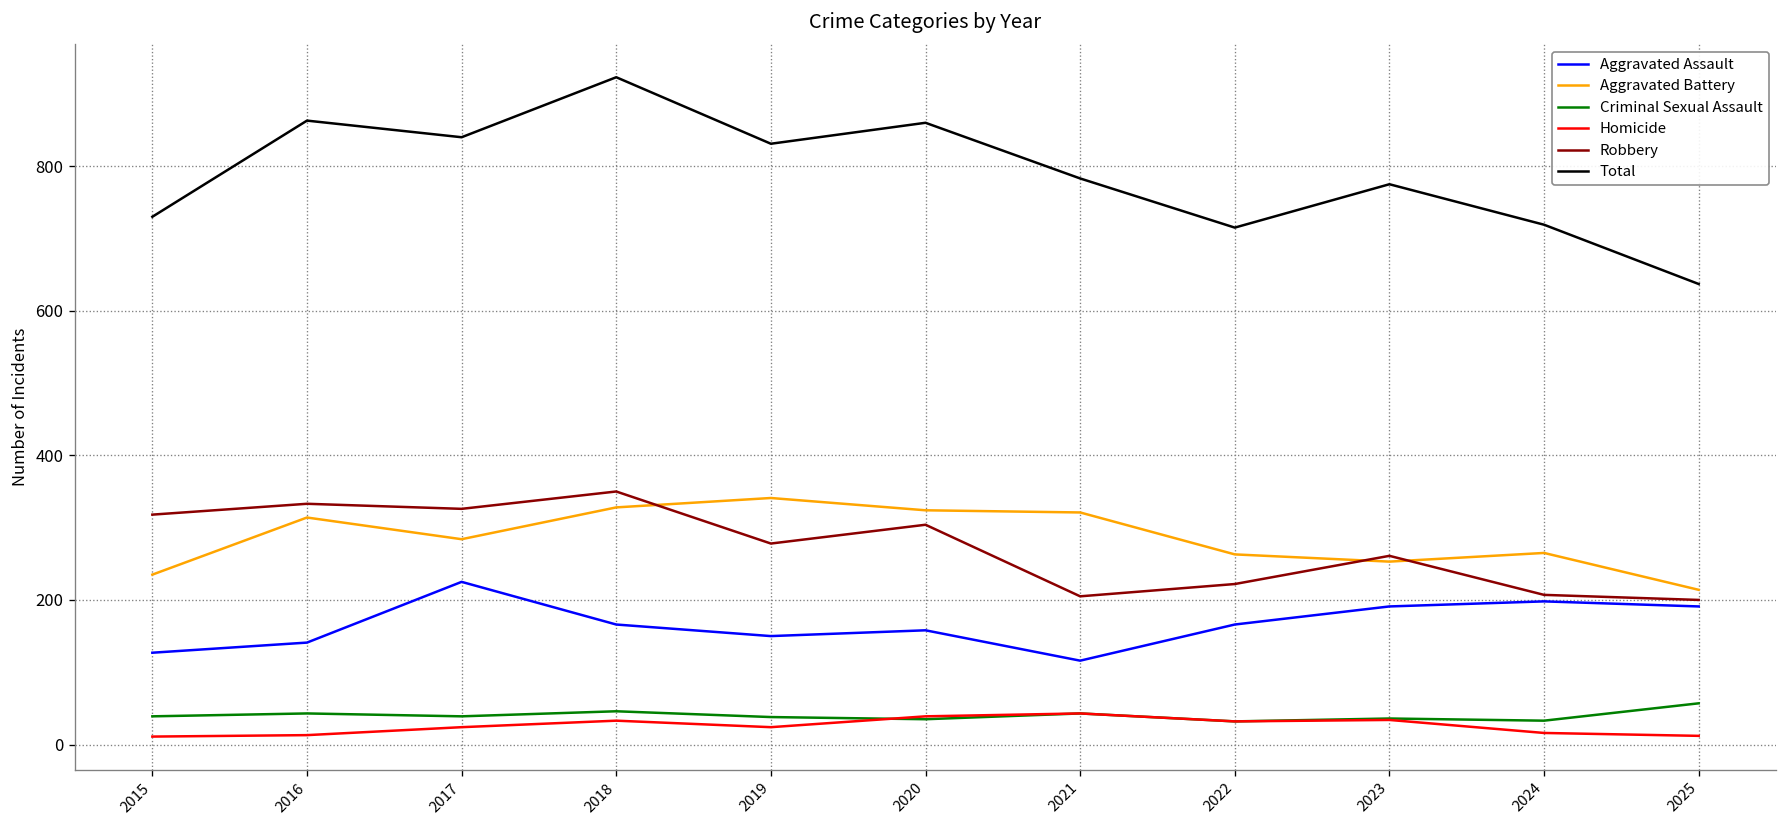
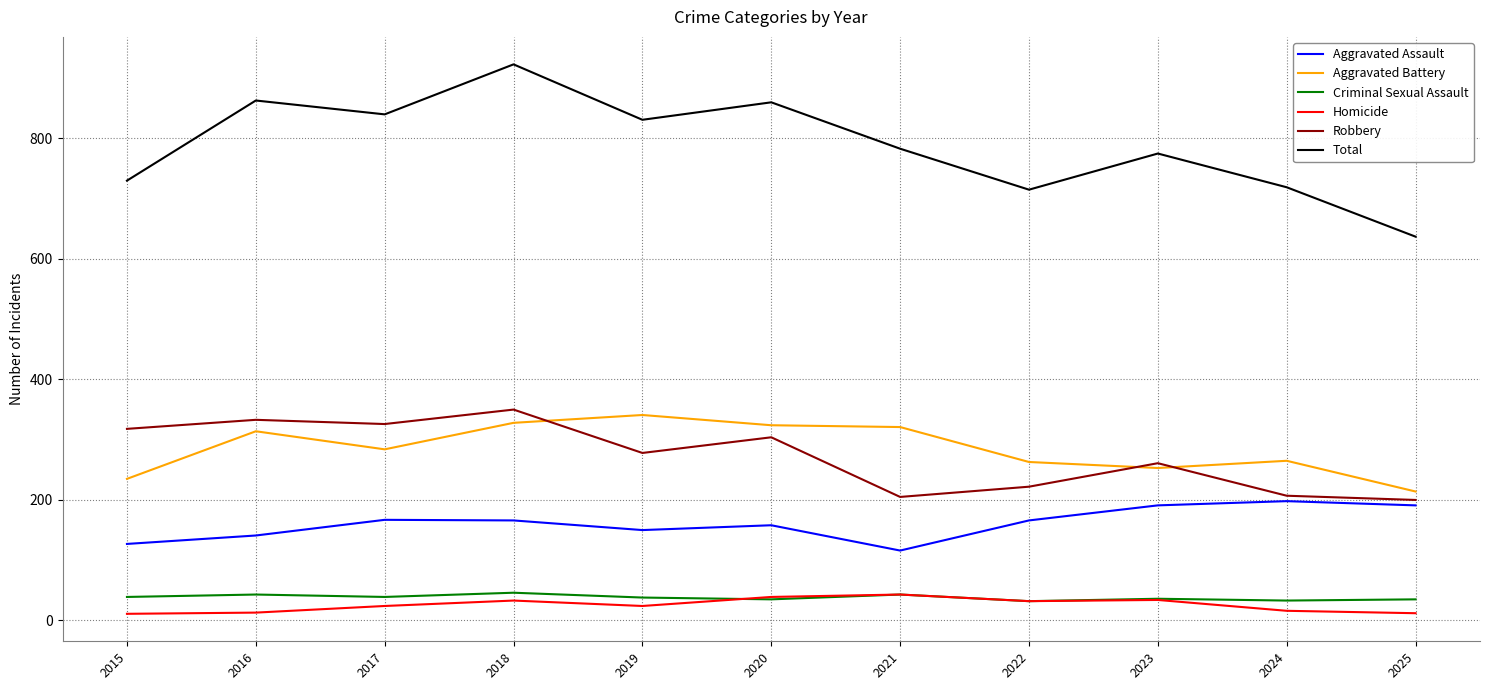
  {
    "Aggravated Assault": {
      "2015": 130,
      "2016": 140,
-     "2017": 230,
+     "2017": 170,
      "2018": 170,
      "2019": 150,
      "2020": 160,
      "2021": 120,
      "2022": 170,
      "2023": 190,
      "2024": 200,
      "2025": 190
    },
    "Aggravated Battery": {
      "2015": 240,
      "2016": 310,
      "2017": 280,
      "2018": 330,
      "2019": 340,
      "2020": 320,
      "2021": 320,
      "2022": 260,
      "2023": 250,
      "2024": 270,
      "2025": 210
    },
    "Criminal Sexual Assault": {
      "2015": 40,
      "2016": 40,
      "2017": 40,
      "2018": 50,
      "2019": 40,
      "2024": 30,
-     "2025": 60
+     "2025": 40
    },
    "Homicide": {
      "2015": 10,
      "2016": 10,
      "2017": 20,
      "2018": 30,
      "2019": 20,
      "2024": 20,
      "2025": 10
    },
    "Robbery": {
      "2015": 320,
      "2016": 330,
      "2017": 330,
      "2018": 350,
      "2019": 280,
      "2020": 300,
      "2021": 210,
      "2022": 220,
      "2023": 260,
      "2024": 210,
      "2025": 200
    },
    "Total": {
      "2015": 730,
      "2016": 860,
      "2017": 840,
      "2018": 920,
      "2019": 830,
      "2020": 860,
      "2021": 780,
      "2022": 720,
      "2023": 780,
      "2024": 720,
      "2025": 640
    }
  }
